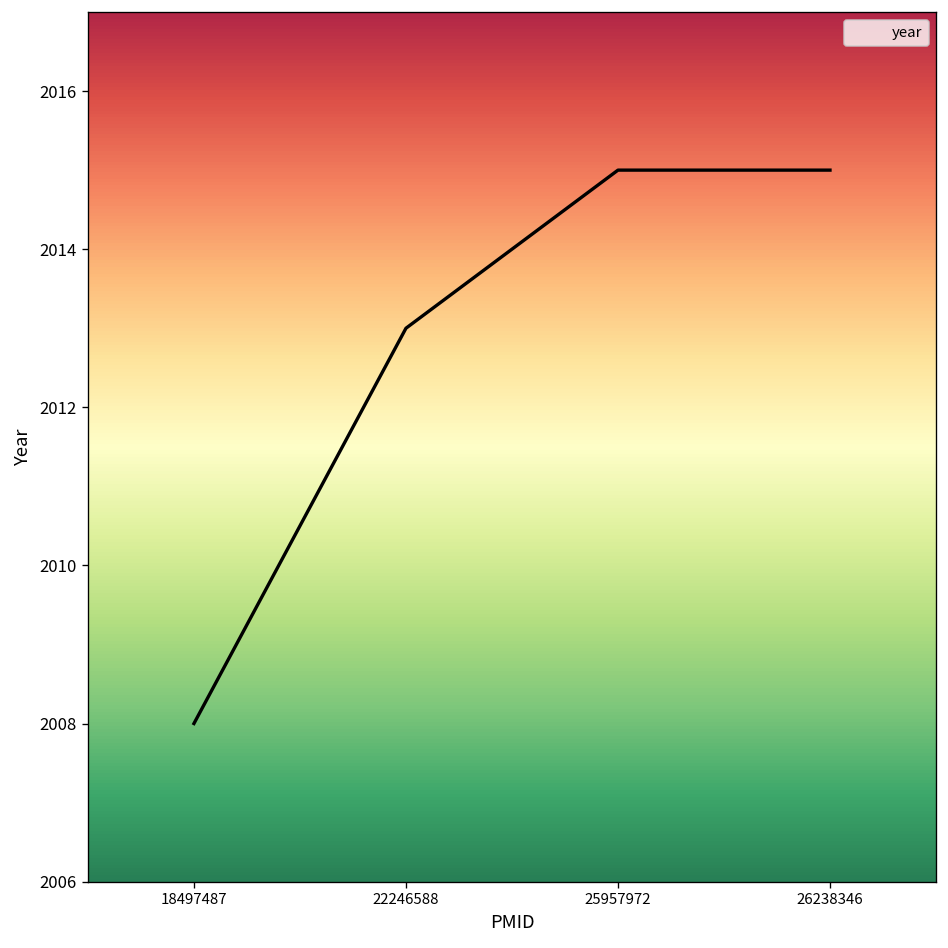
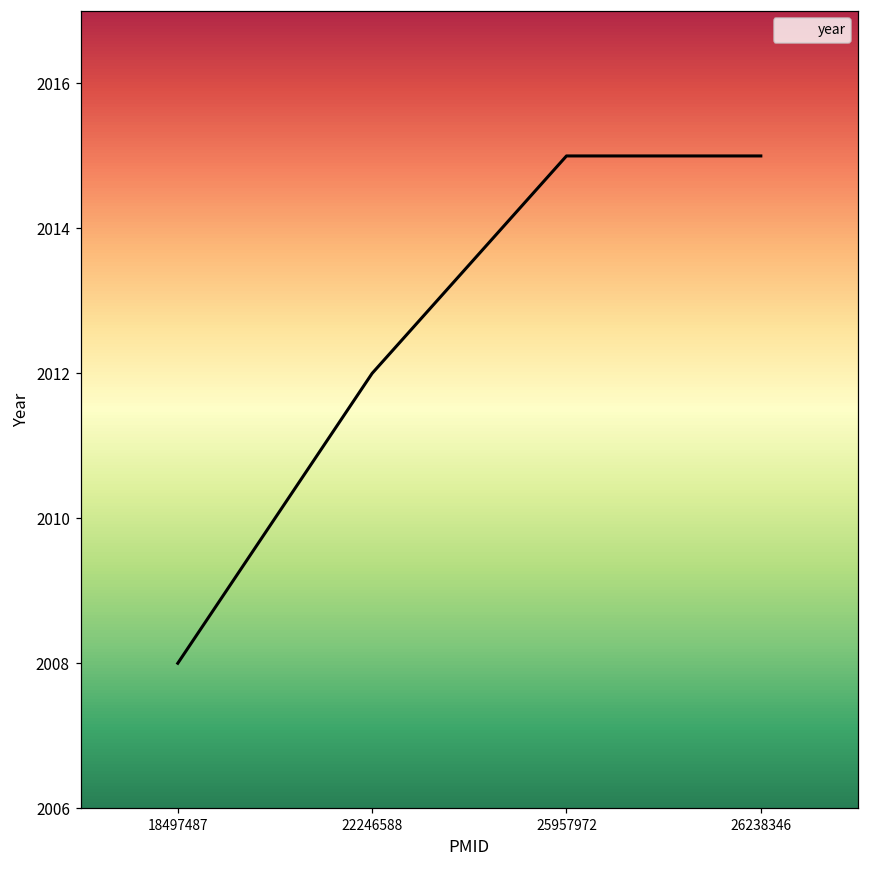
  {
    "18497487": 2008,
-   "22246588": 2013,
+   "22246588": 2012,
    "25957972": 2015,
    "26238346": 2015
  }
